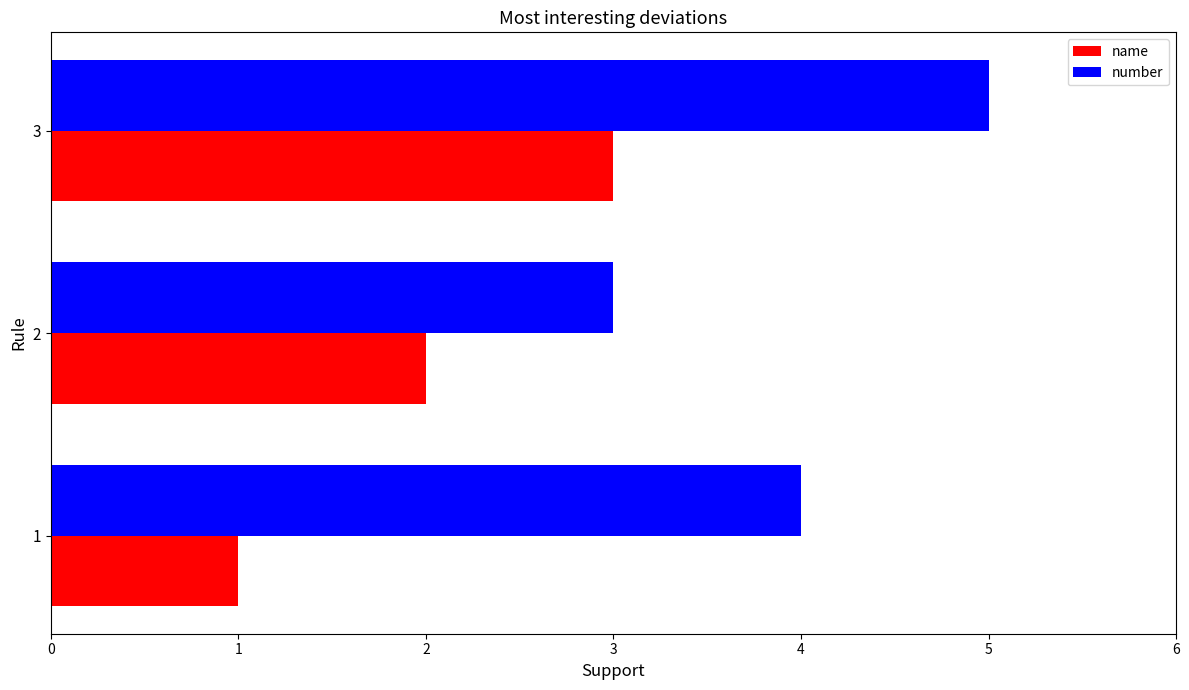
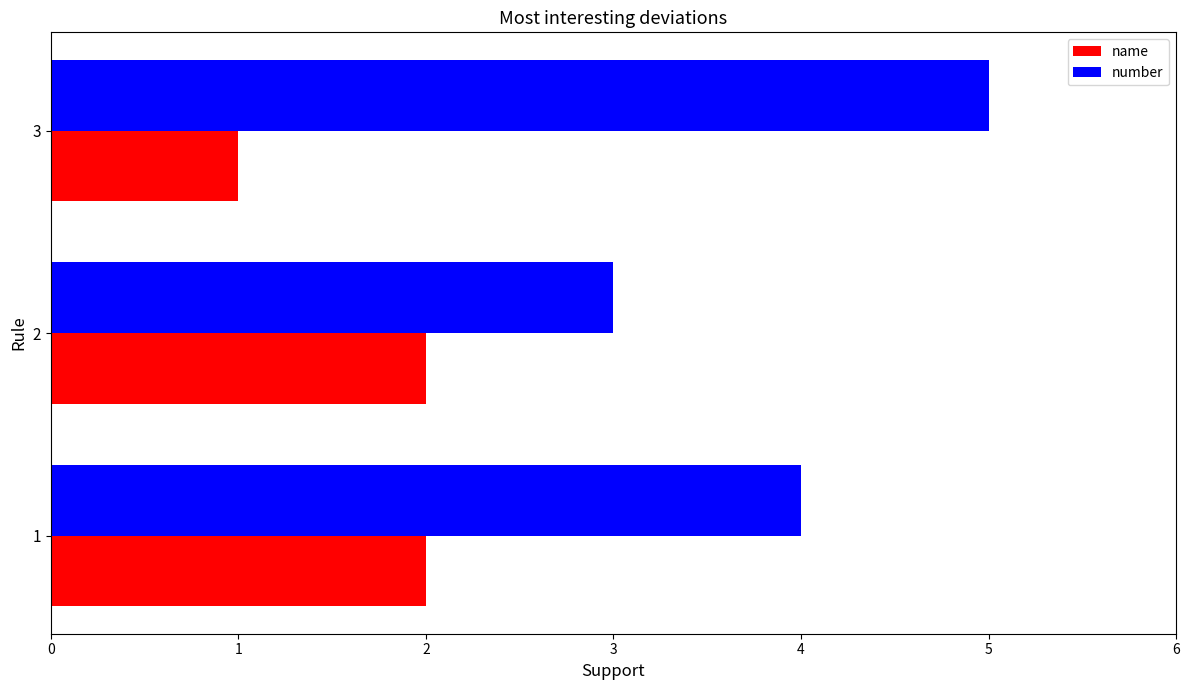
  {
    "name": {
-     "3": 3,
+     "3": 1,
      "2": 2,
-     "1": 1
+     "1": 2
    },
    "number": {
      "3": 5,
      "2": 3,
      "1": 4
    }
  }
